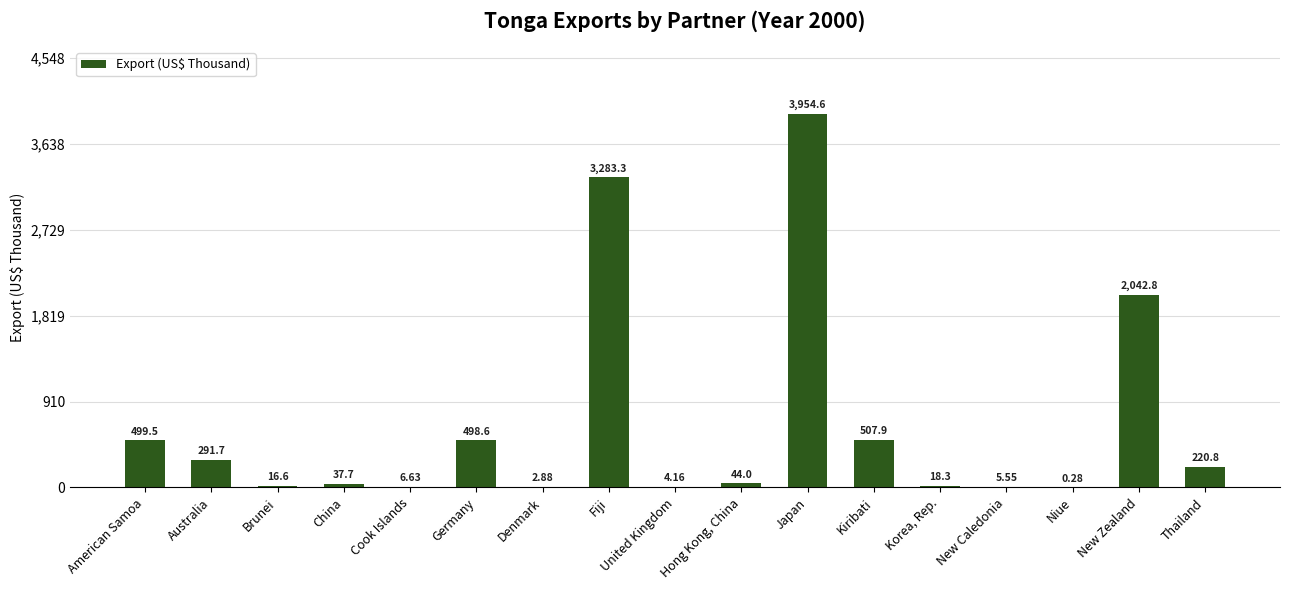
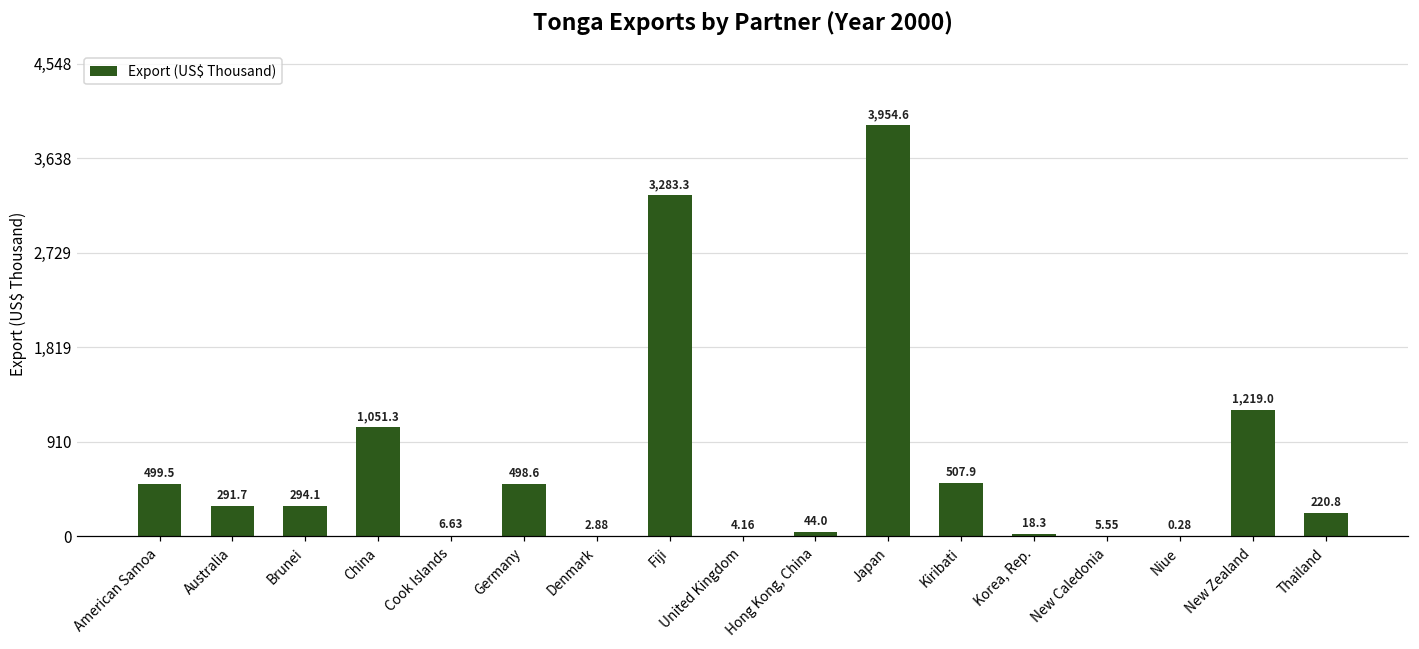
  {
    "American Samoa": "499.5",
    "Australia": "291.7",
-   "Brunei": "16.6",
-   "China": "37.7",
+   "Brunei": "294.1",
+   "China": "1,051.3",
    "Cook Islands": "6.63",
    "Germany": "498.6",
    "Denmark": "2.88",
    "Fiji": "3,283.3",
    "United Kingdom": "4.16",
    "Hong Kong, China": "44.0",
    "Japan": "3,954.6",
    "Kiribati": "507.9",
    "Korea, Rep.": "18.3",
    "New Caledonia": "5.55",
    "Niue": "0.28",
-   "New Zealand": "2,042.8",
+   "New Zealand": "1,219.0",
    "Thailand": "220.8"
  }
